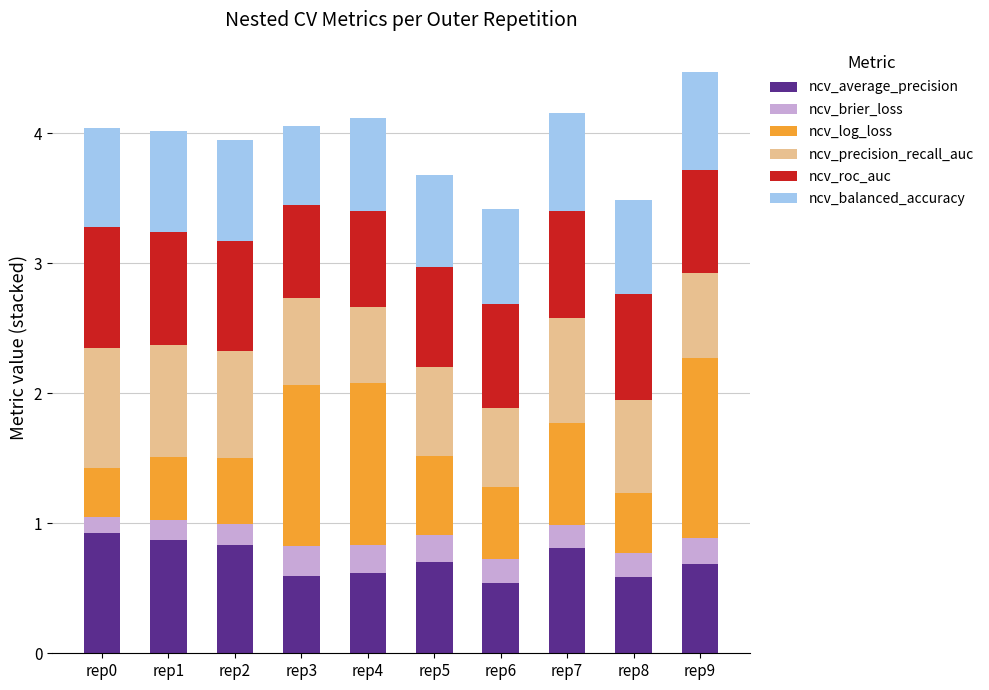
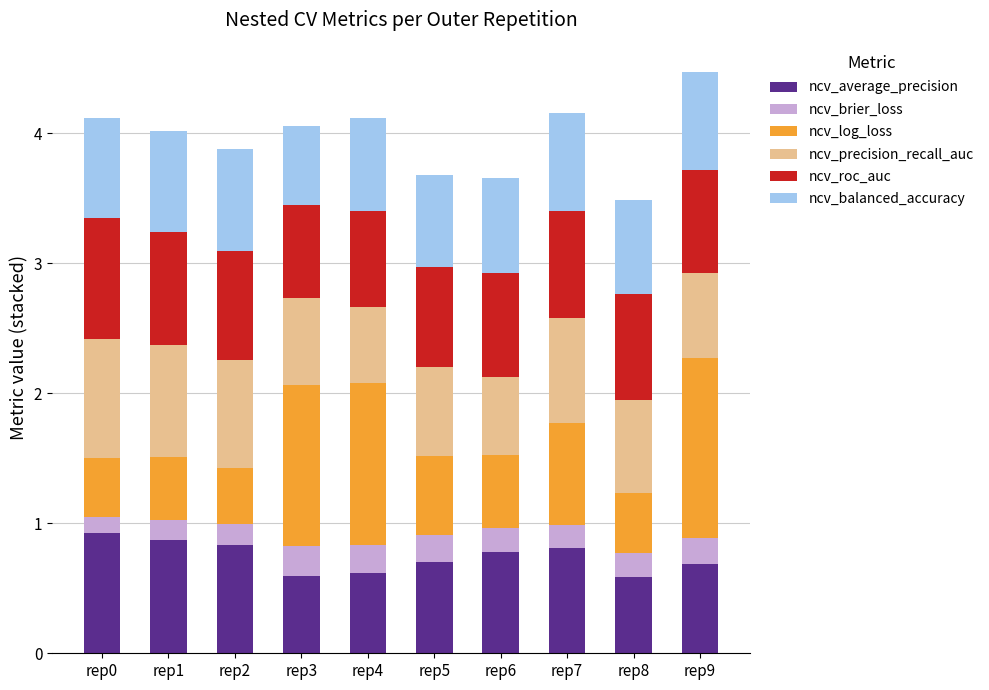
  {
    "ncv_average_precision": {
      "rep0": 0.92,
      "rep1": 0.87,
      "rep2": 0.83,
      "rep3": 0.59,
      "rep4": 0.62,
      "rep5": 0.70,
-     "rep6": 0.54,
+     "rep6": 0.78,
      "rep7": 0.81,
      "rep8": 0.59,
      "rep9": 0.69
    },
    "ncv_log_loss": {
-     "rep0": 0.38,
+     "rep0": 0.46,
      "rep1": 0.48,
-     "rep2": 0.51,
+     "rep2": 0.44,
      "rep3": 1.24,
      "rep4": 1.24,
      "rep5": 0.61,
      "rep6": 0.56,
      "rep7": 0.79,
      "rep8": 0.46,
      "rep9": 1.38
    },
    "ncv_precision_recall_auc": {
      "rep0": 0.92,
      "rep1": 0.86,
      "rep2": 0.82,
      "rep3": 0.67,
      "rep4": 0.59,
      "rep5": 0.69,
      "rep6": 0.60,
      "rep7": 0.81,
      "rep8": 0.71,
      "rep9": 0.66
    },
    "ncv_roc_auc": {
      "rep0": 0.93,
      "rep1": 0.87,
      "rep2": 0.84,
      "rep3": 0.72,
      "rep4": 0.74,
      "rep5": 0.77,
      "rep6": 0.80,
      "rep7": 0.82,
      "rep8": 0.82,
      "rep9": 0.79
    }
  }
